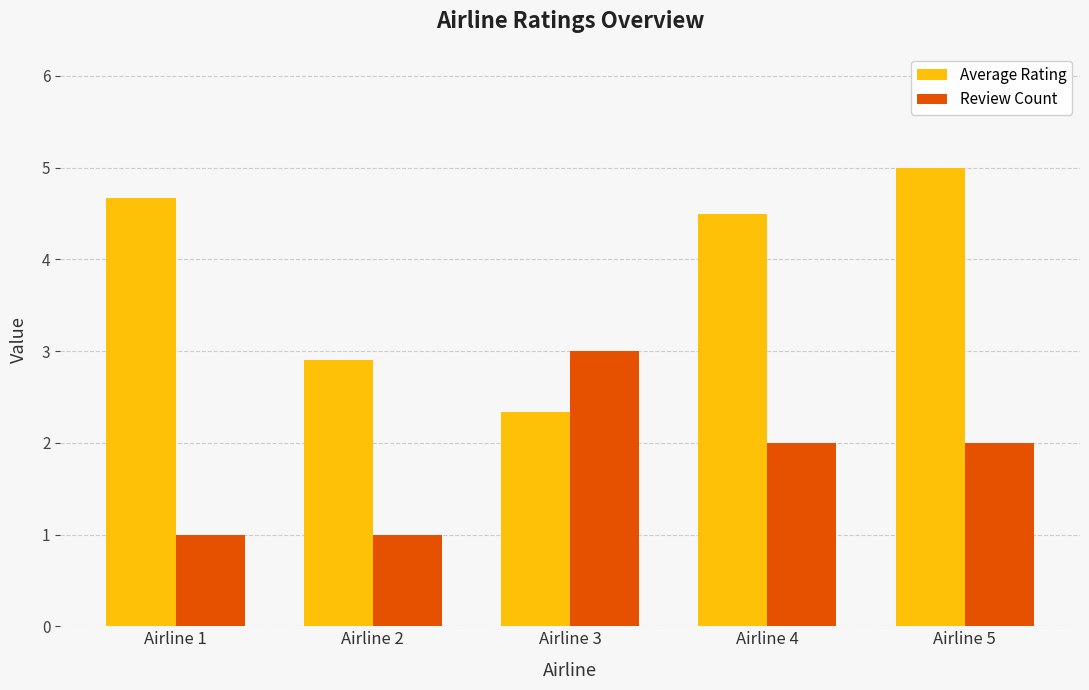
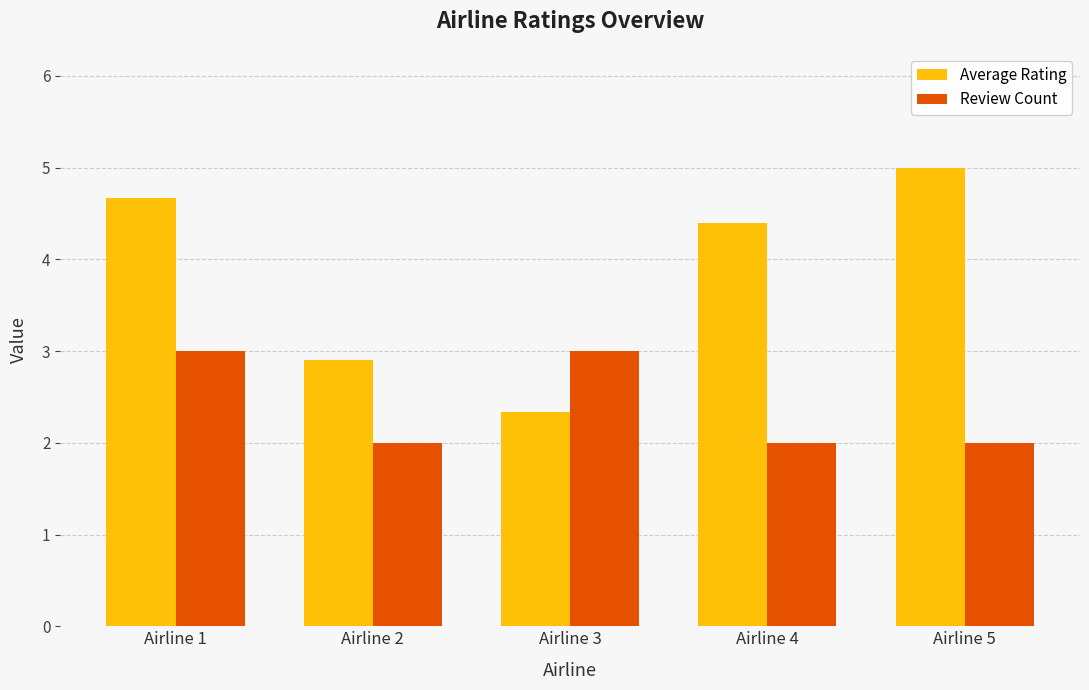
  {
    "Average Rating": {
      "Airline 1": 4.7,
      "Airline 2": 2.9,
      "Airline 3": 2.3,
-     "Airline 4": 4.5,
+     "Airline 4": 4.4,
      "Airline 5": 5.0
    },
    "Review Count": {
-     "Airline 1": 1,
-     "Airline 2": 1,
+     "Airline 1": 3,
+     "Airline 2": 2,
      "Airline 3": 3,
      "Airline 4": 2,
      "Airline 5": 2
    }
  }
